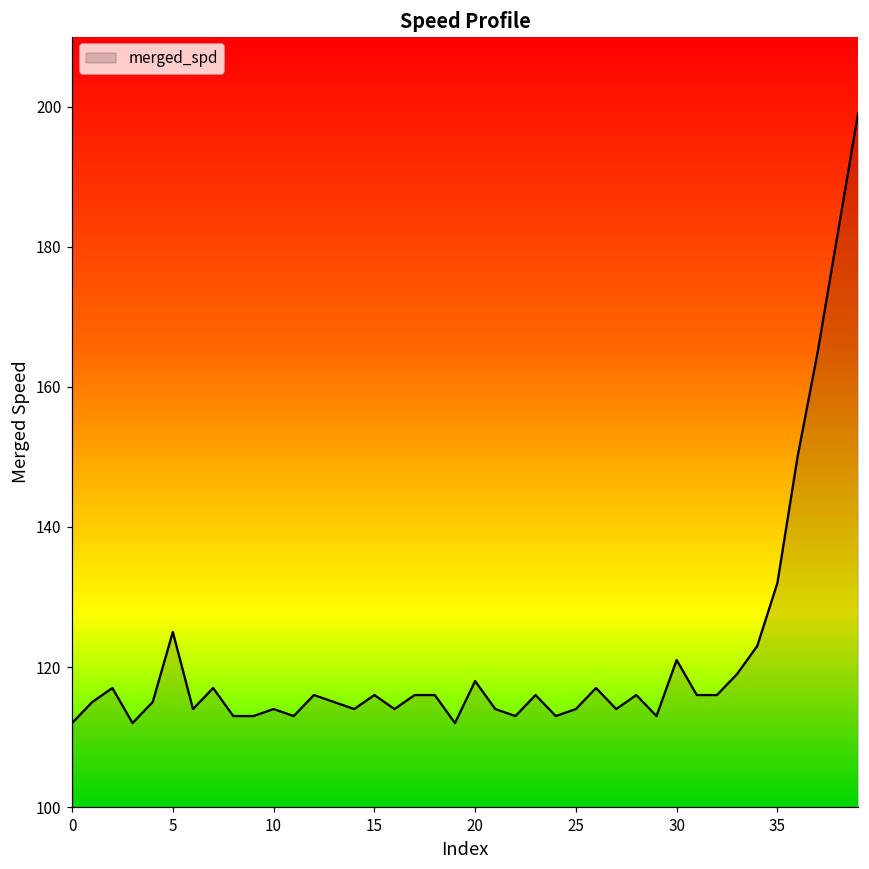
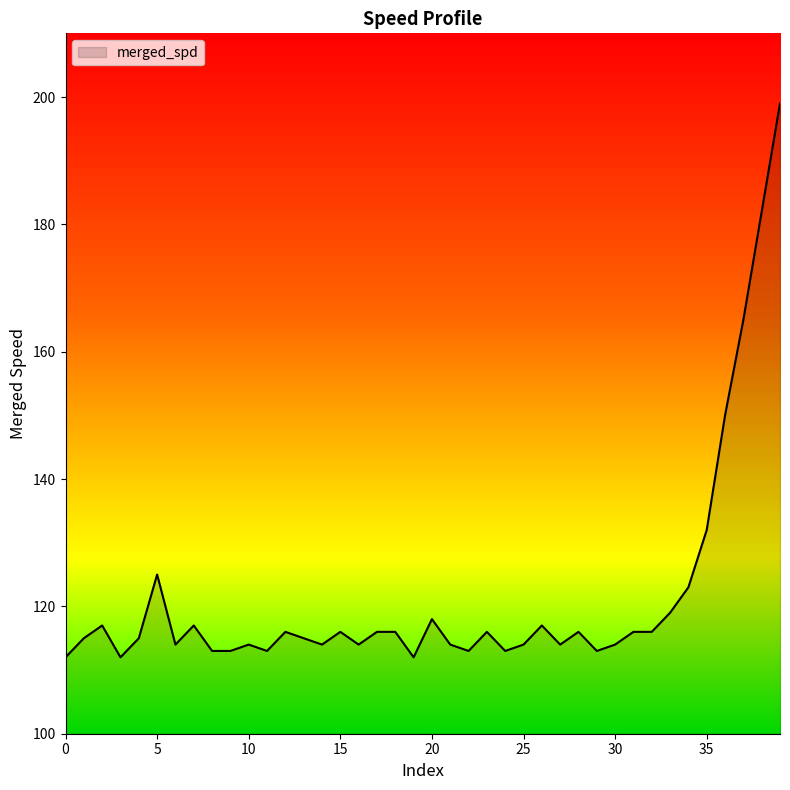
  {
    "0": 112,
    "5": 125,
    "10": 114,
    "15": 116,
    "20": 118,
    "25": 114,
-   "30": 121,
+   "30": 114,
    "35": 132
  }
